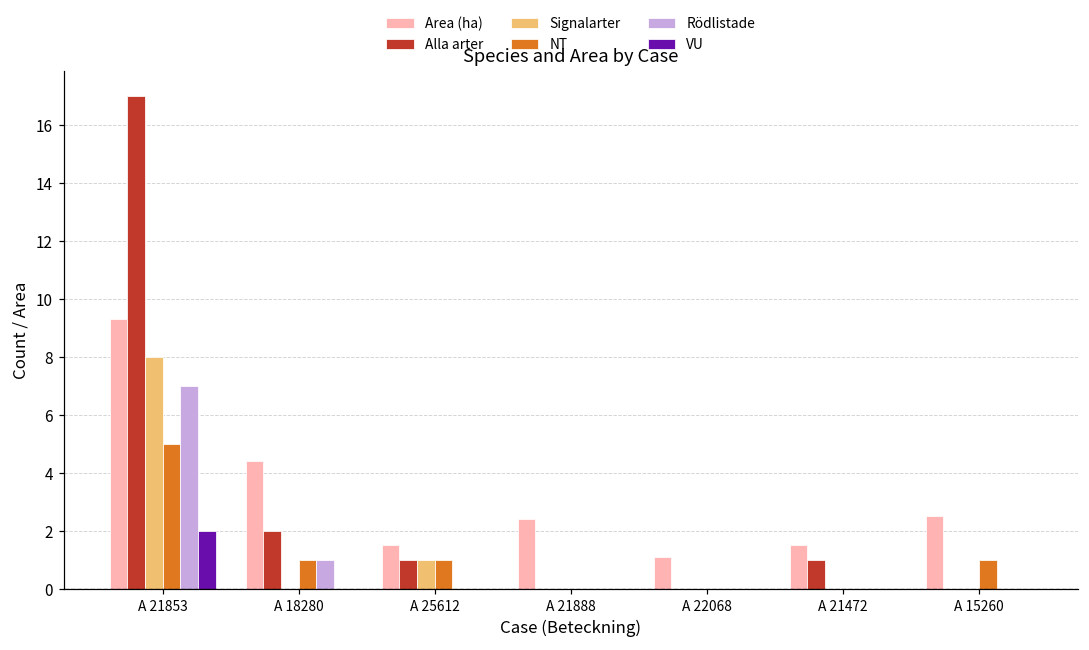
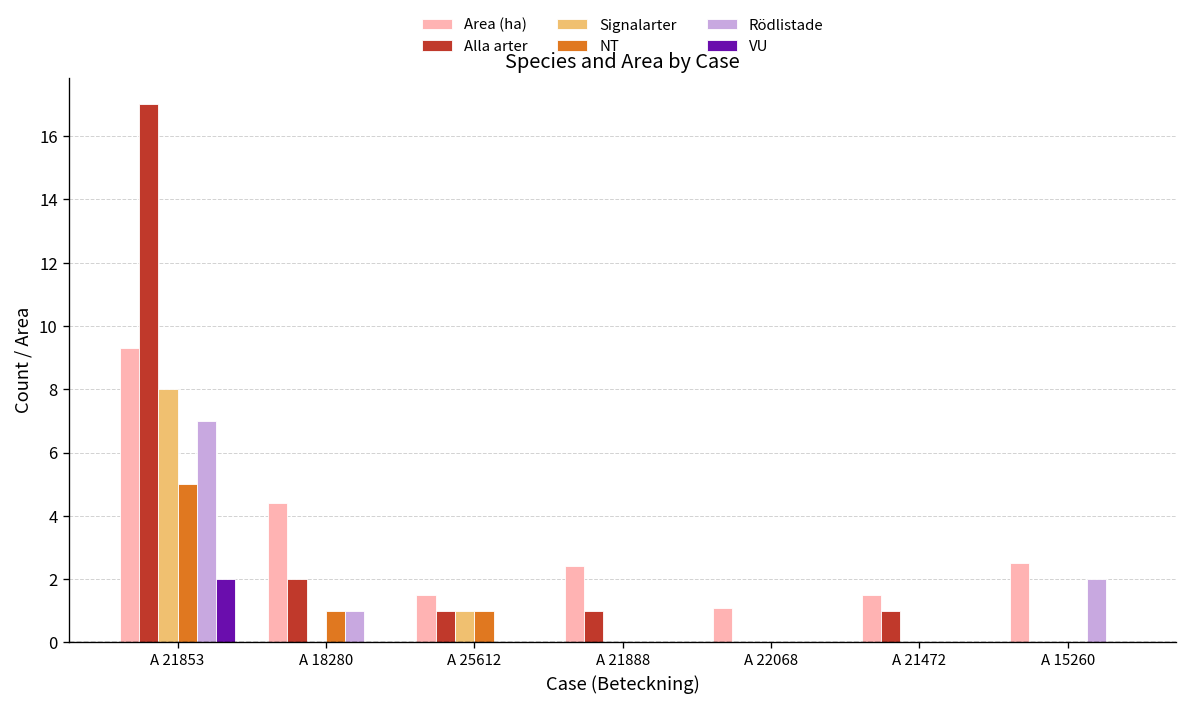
  {
    "Area (ha)": {
      "A 21853": 9.3,
      "A 18280": 4.4,
      "A 25612": 1.5,
      "A 21888": 2.4,
      "A 22068": 1.1,
      "A 21472": 1.5,
      "A 15260": 2.5
    },
    "Alla arter": {
      "A 21853": 17,
      "A 18280": 2,
      "A 25612": 1,
-     "A 21888": 0,
+     "A 21888": 1,
      "A 22068": 0,
      "A 21472": 1,
      "A 15260": 0
    },
    "Signalarter": {
      "A 21853": 8,
      "A 18280": 0,
      "A 25612": 1,
      "A 21888": 0,
      "A 22068": 0,
      "A 21472": 0,
      "A 15260": 0
    },
    "NT": {
      "A 21853": 5,
      "A 18280": 1,
      "A 25612": 1,
      "A 21888": 0,
      "A 22068": 0,
      "A 21472": 0,
-     "A 15260": 1
+     "A 15260": 0
    },
    "Rödlistade": {
      "A 21853": 7,
      "A 18280": 1,
      "A 25612": 0,
      "A 21888": 0,
      "A 22068": 0,
      "A 21472": 0,
-     "A 15260": 0
+     "A 15260": 2
    },
    "VU": {
      "A 21853": 2,
      "A 18280": 0,
      "A 25612": 0,
      "A 21888": 0,
      "A 22068": 0,
      "A 21472": 0,
      "A 15260": 0
    }
  }
